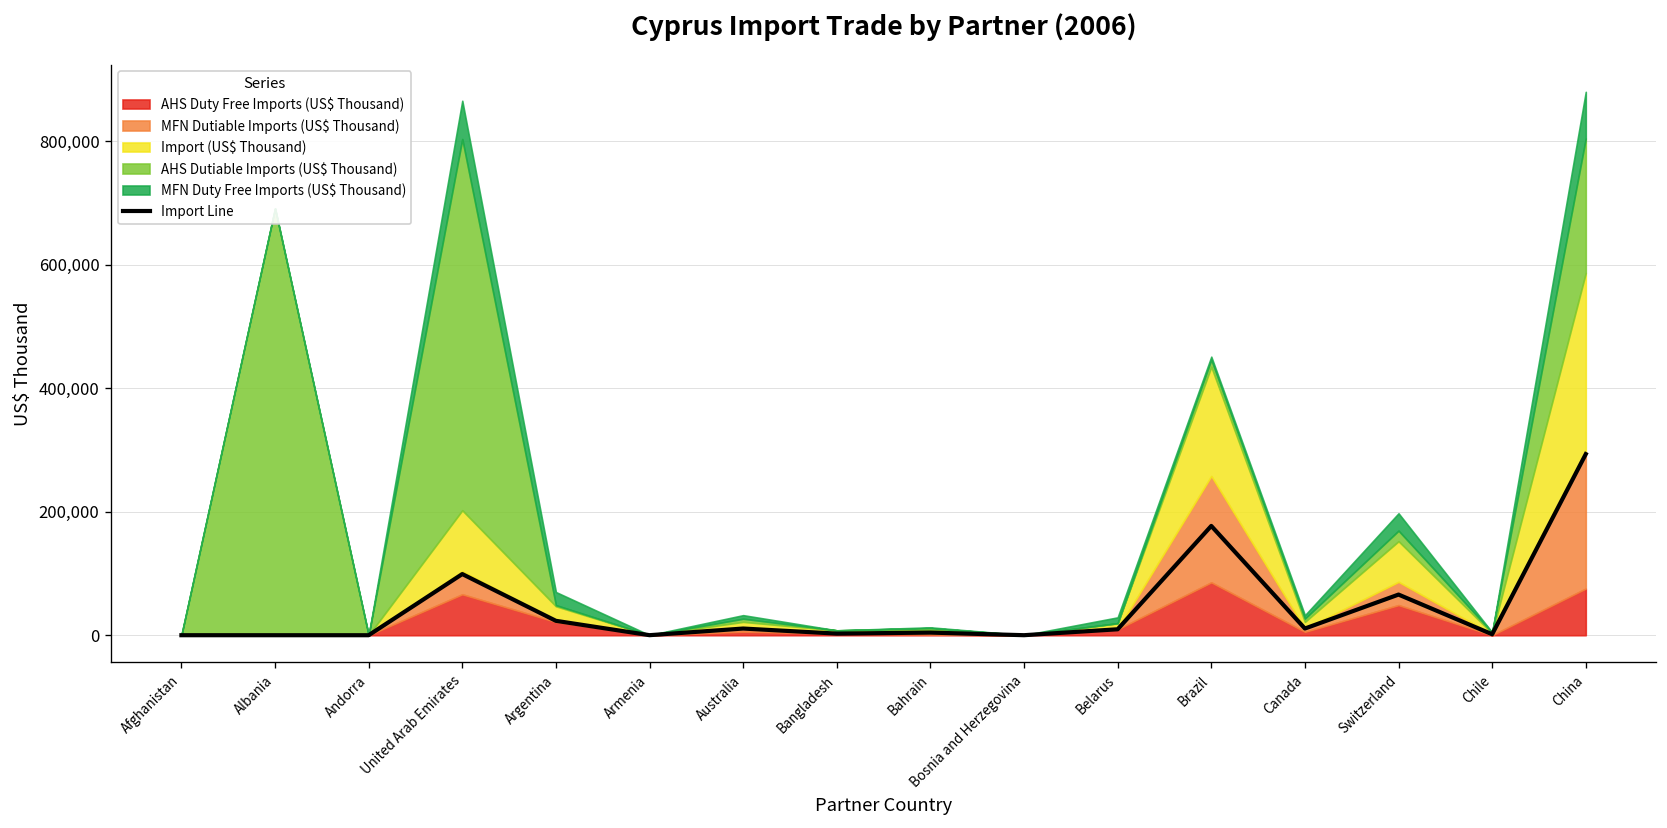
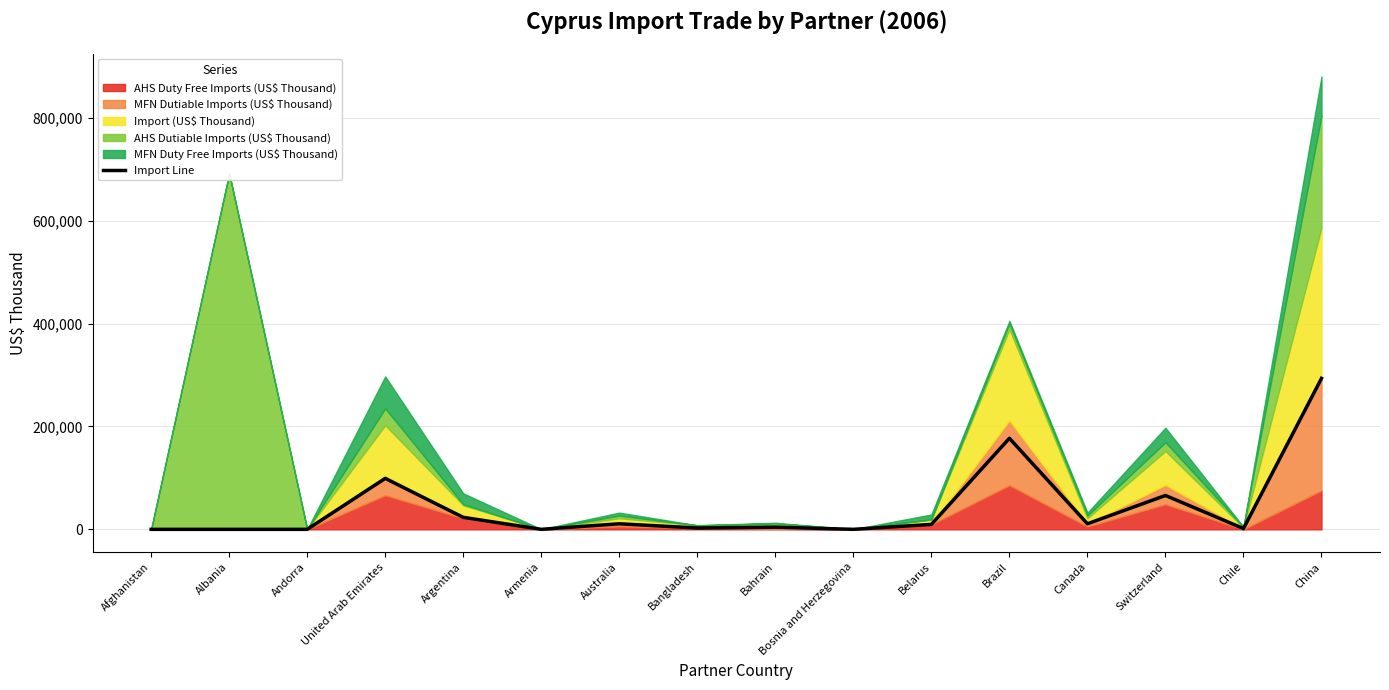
  {
    "AHS Duty Free Imports (US$ Thousand)": {
      "United Arab Emirates": "70,000",
      "Australia": "10,000",
      "Brazil": "90,000",
      "Canada": "10,000",
      "Switzerland": "50,000",
      "China": "80,000"
    },
    "MFN Dutiable Imports (US$ Thousand)": {
-     "Brazil": "170,000",
+     "Brazil": "130,000",
      "Switzerland": "40,000"
    },
    "Import (US$ Thousand)": {
      "United Arab Emirates": "100,000",
      "Australia": "10,000",
      "Brazil": "180,000",
      "Canada": "10,000",
      "Switzerland": "70,000",
      "China": "290,000"
    },
    "AHS Dutiable Imports (US$ Thousand)": {
-     "United Arab Emirates": "600,000",
+     "United Arab Emirates": "30,000",
      "Australia": "10,000",
      "Canada": "10,000",
      "Switzerland": "20,000",
      "China": "220,000"
    },
    "MFN Duty Free Imports (US$ Thousand)": {
      "United Arab Emirates": "60,000",
      "Argentina": "20,000",
      "Australia": "10,000",
      "Belarus": "10,000",
      "Canada": "10,000",
      "Switzerland": "30,000",
      "China": "80,000"
    }
  }
